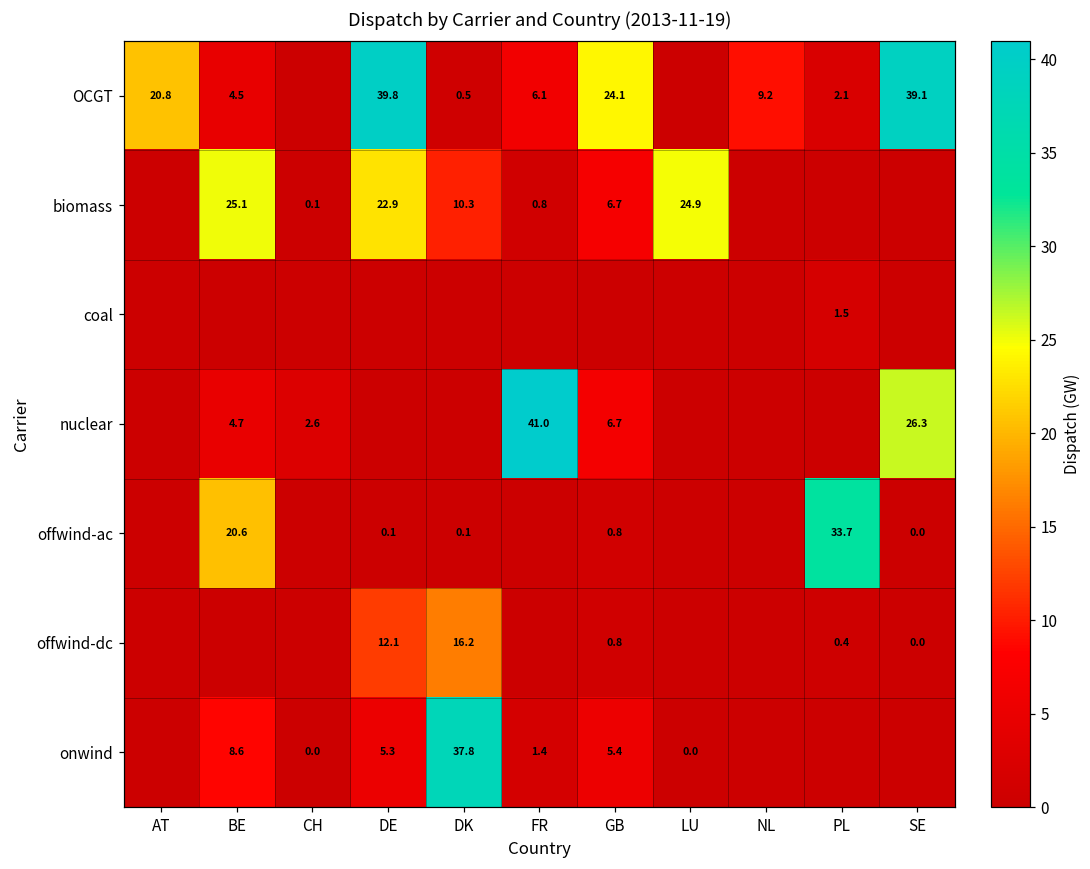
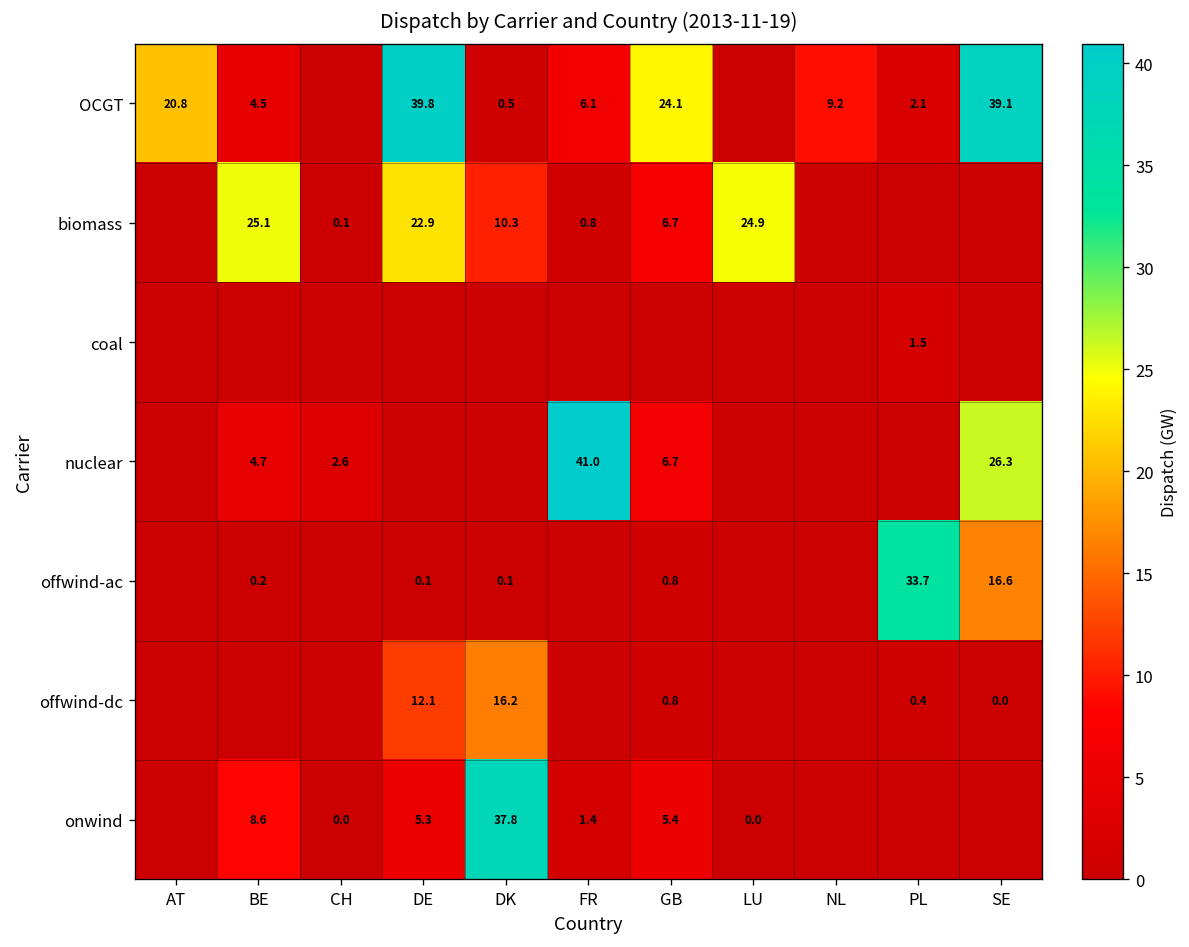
  {
    "OCGT": {
      "AT": 20.8,
      "BE": 4.5,
      "DE": 39.8,
      "DK": 0.5,
      "FR": 6.1,
      "GB": 24.1,
      "NL": 9.2,
      "PL": 2.1,
      "SE": 39.1
    },
    "biomass": {
      "BE": 25.1,
      "CH": 0.1,
      "DE": 22.9,
      "DK": 10.3,
      "FR": 0.8,
      "GB": 6.7,
      "LU": 24.9
    },
    "coal": {
      "PL": 1.5
    },
    "nuclear": {
      "BE": 4.7,
      "CH": 2.6,
      "FR": 41.0,
      "GB": 6.7,
      "SE": 26.3
    },
    "offwind-ac": {
-     "BE": 20.6,
+     "BE": 0.2,
      "DE": 0.1,
      "DK": 0.1,
      "GB": 0.8,
      "PL": 33.7,
-     "SE": 0.0
+     "SE": 16.6
    },
    "offwind-dc": {
      "DE": 12.1,
      "DK": 16.2,
      "GB": 0.8,
      "PL": 0.4,
      "SE": 0.0
    },
    "onwind": {
      "BE": 8.6,
      "CH": 0.0,
      "DE": 5.3,
      "DK": 37.8,
      "FR": 1.4,
      "GB": 5.4,
      "LU": 0.0
    }
  }
